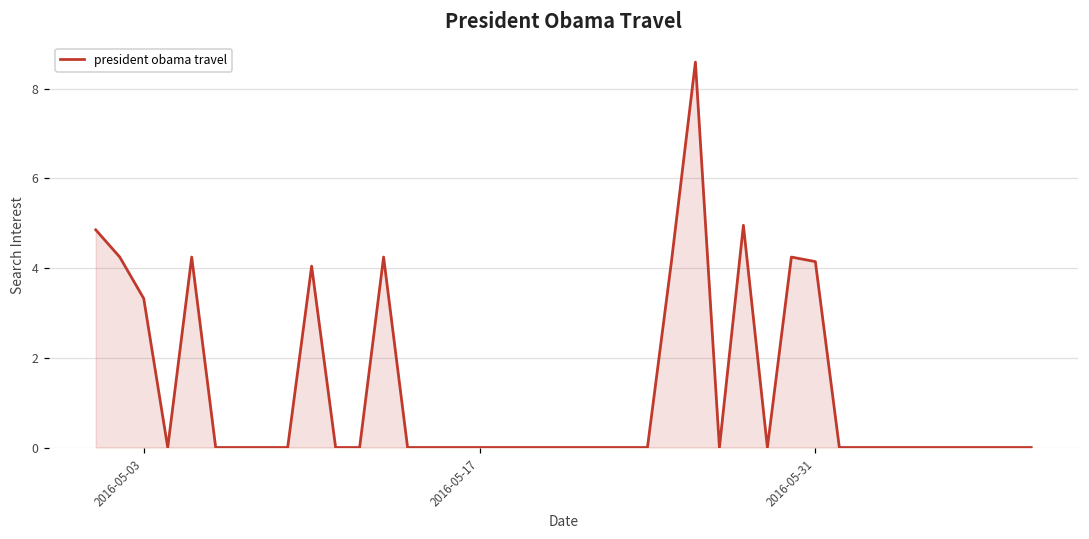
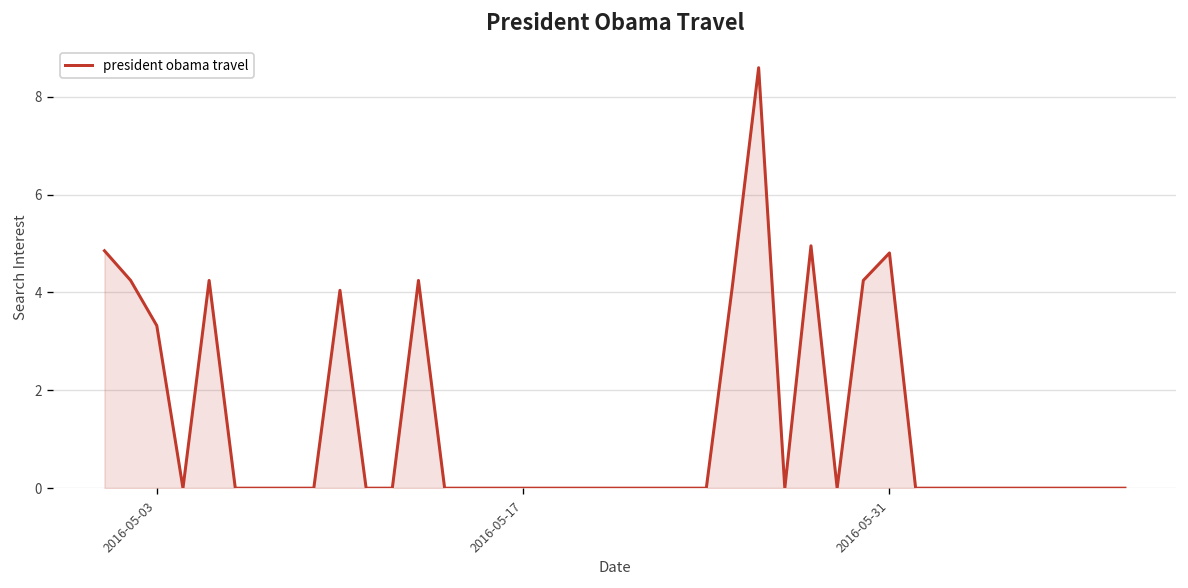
  {
    "2016-05-03": 3.3,
    "2016-05-17": 0.0,
-   "2016-05-31": 4.1
+   "2016-05-31": 4.8
  }
